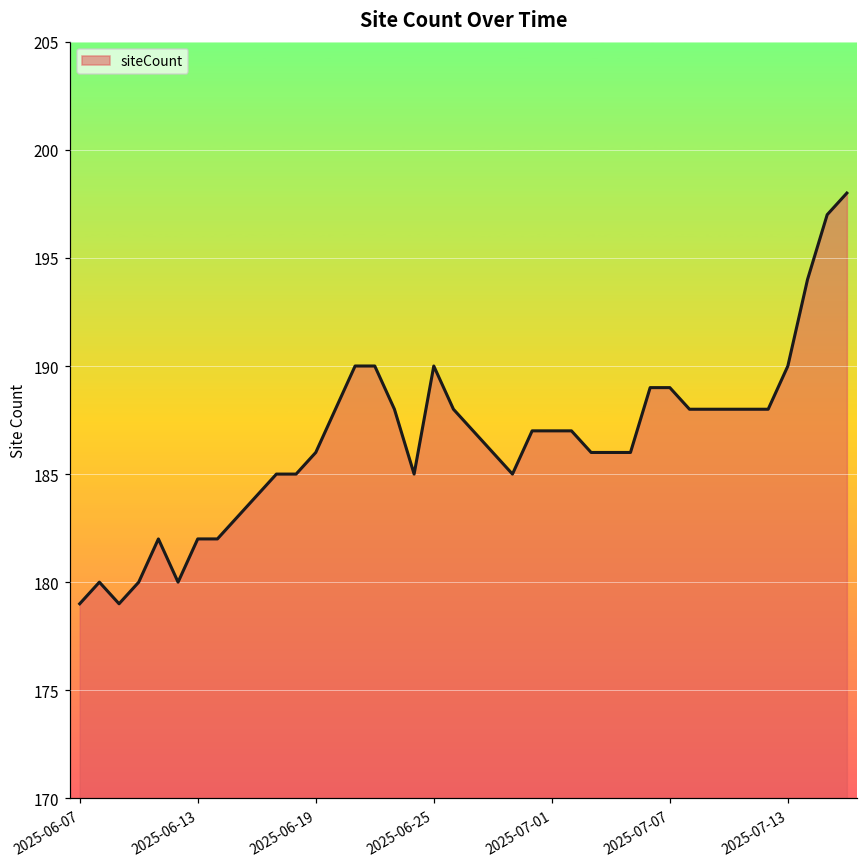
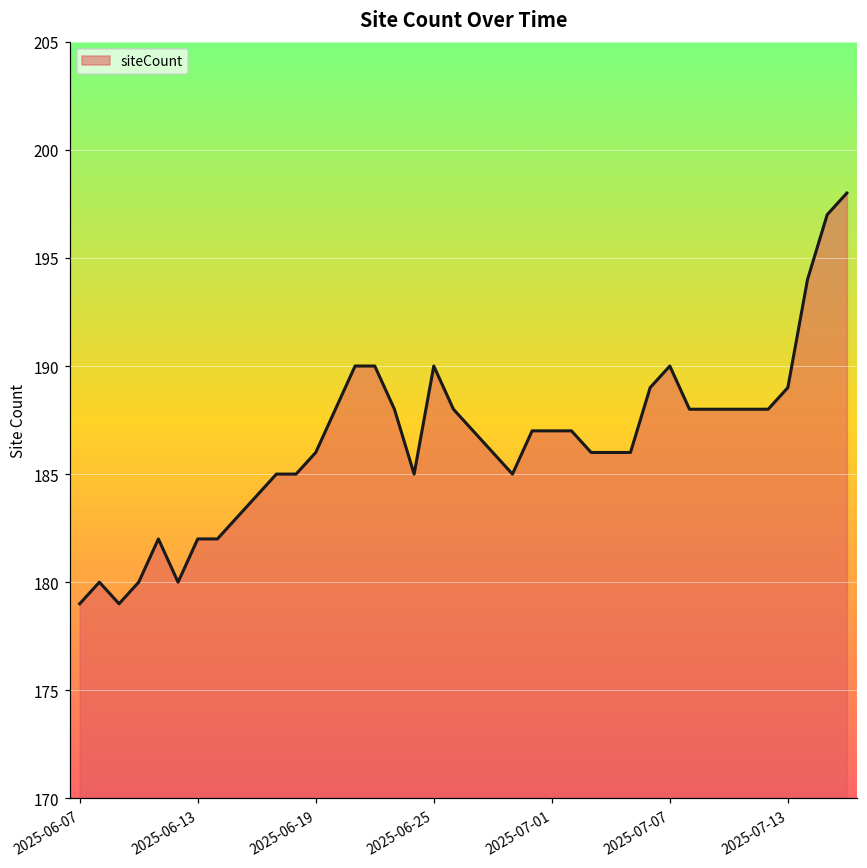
  {
    "2025-06-07": 179,
    "2025-06-13": 182,
    "2025-06-19": 186,
    "2025-06-25": 190,
    "2025-07-01": 187,
-   "2025-07-07": 189,
-   "2025-07-13": 190
+   "2025-07-07": 190,
+   "2025-07-13": 189
  }
